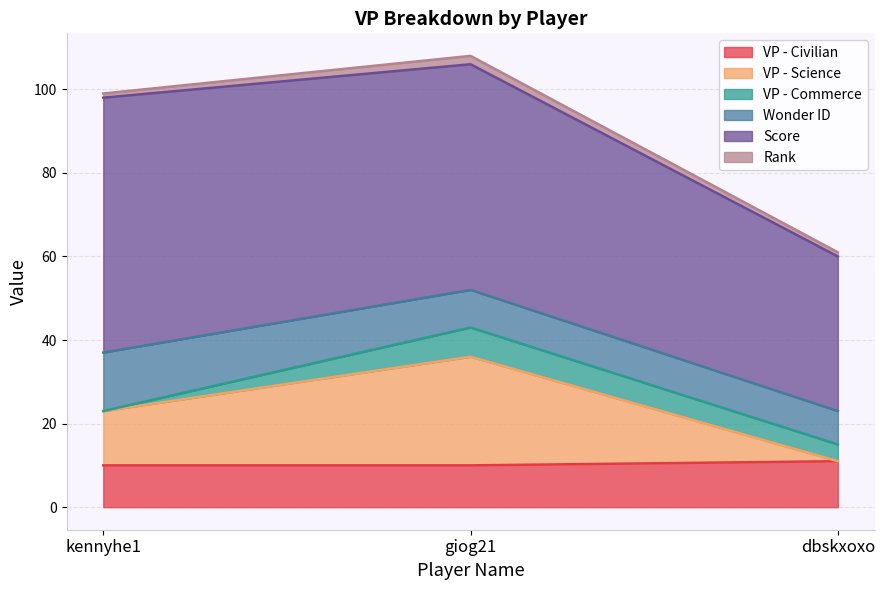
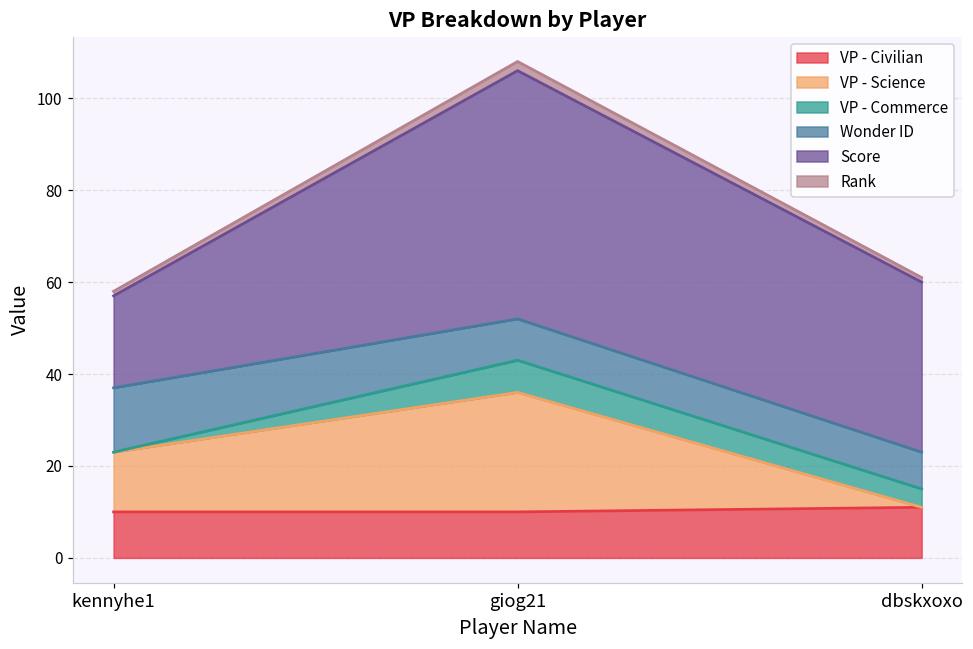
  {
    "VP - Civilian": {
      "kennyhe1": 10,
      "giog21": 10
    },
    "VP - Science": {
      "giog21": 26
    },
    "Score": {
-     "kennyhe1": 61,
+     "kennyhe1": 20,
      "giog21": 54,
      "dbskxoxo": 37
    },
    "Rank": {
      "kennyhe1": 1,
      "giog21": 2,
      "dbskxoxo": 1
    }
  }
